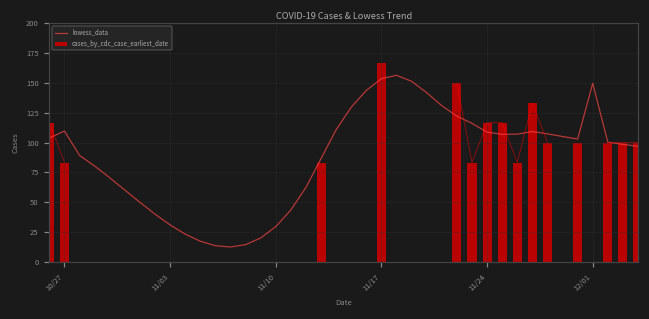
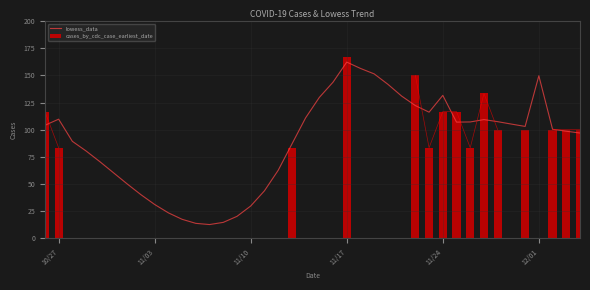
  {
    "lowess_data": {
      "10/27": 110,
      "11/03": 31,
      "11/10": 30,
-     "11/17": 154,
-     "11/24": 109,
+     "11/17": 162,
+     "11/24": 132,
      "12/01": 150
    }
  }
